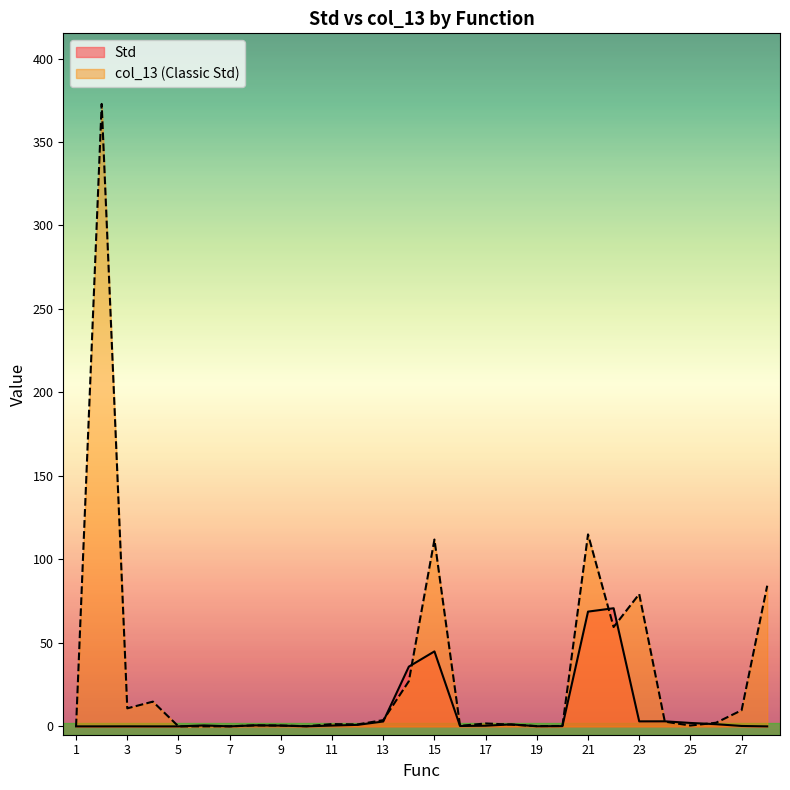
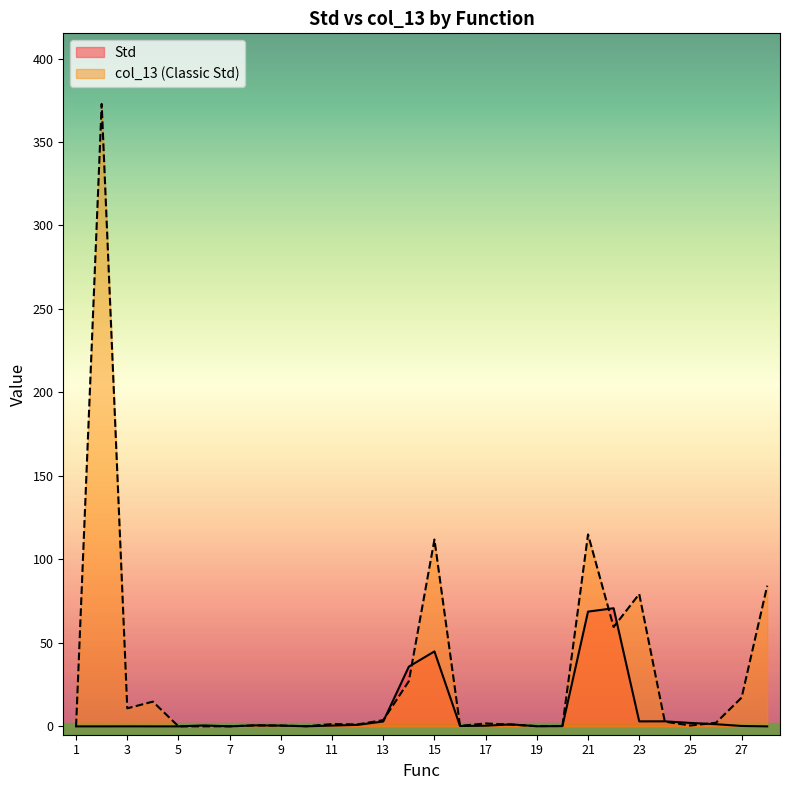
  {
    "Std": {
      "3": 0,
      "15": 45,
      "21": 69,
      "23": 3,
      "27": 0
    },
    "col_13 (Classic Std)": {
      "3": 11,
      "15": 112,
      "21": 115,
      "23": 79,
-     "27": 10
+     "27": 17
    }
  }
